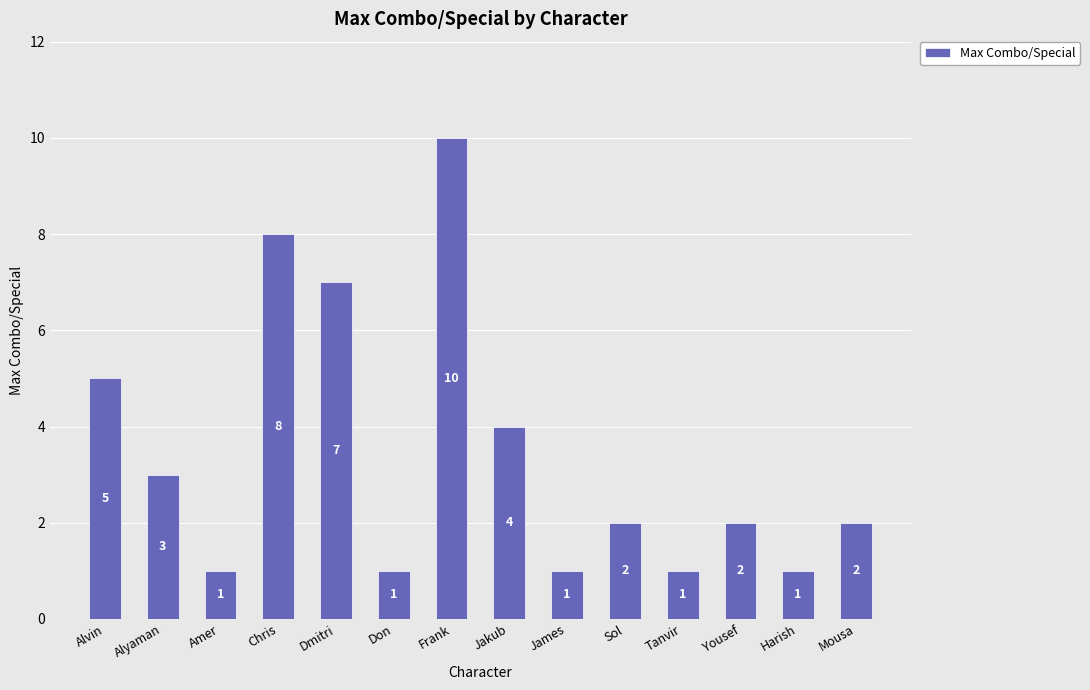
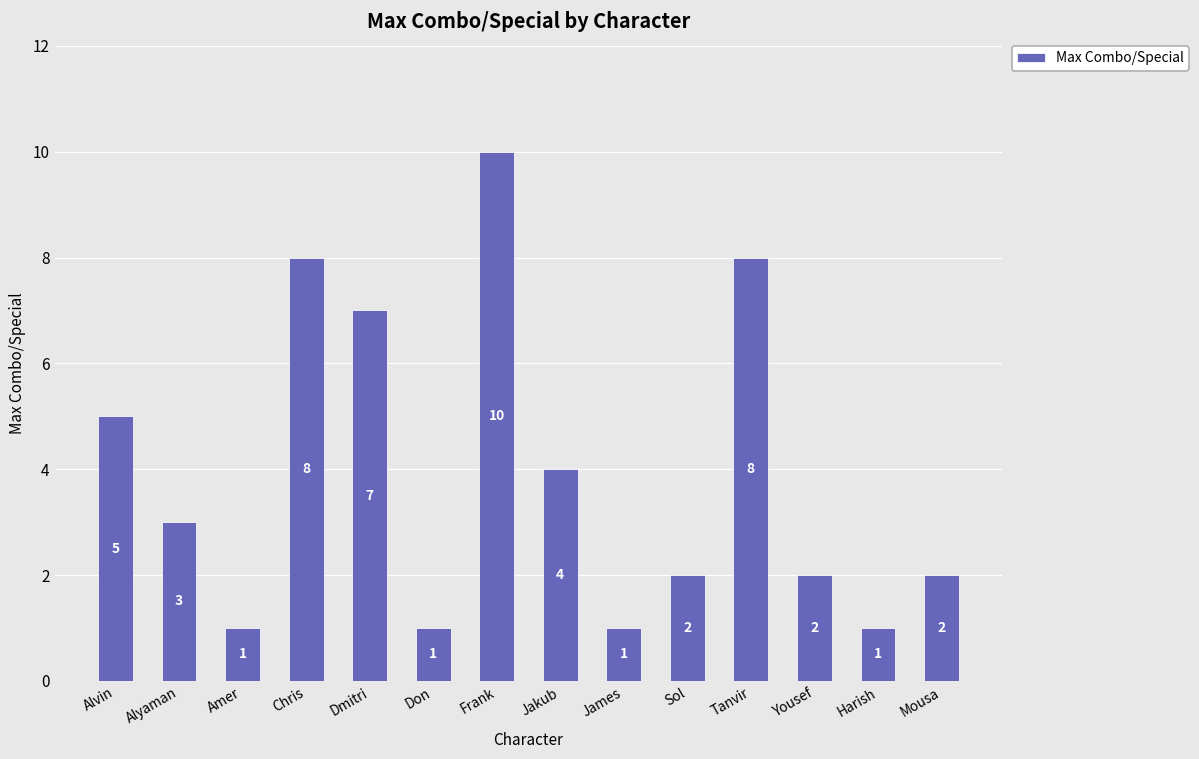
  {
    "Alvin": 5,
    "Alyaman": 3,
    "Amer": 1,
    "Chris": 8,
    "Dmitri": 7,
    "Don": 1,
    "Frank": 10,
    "Jakub": 4,
    "James": 1,
    "Sol": 2,
-   "Tanvir": 1,
+   "Tanvir": 8,
    "Yousef": 2,
    "Harish": 1,
    "Mousa": 2
  }
